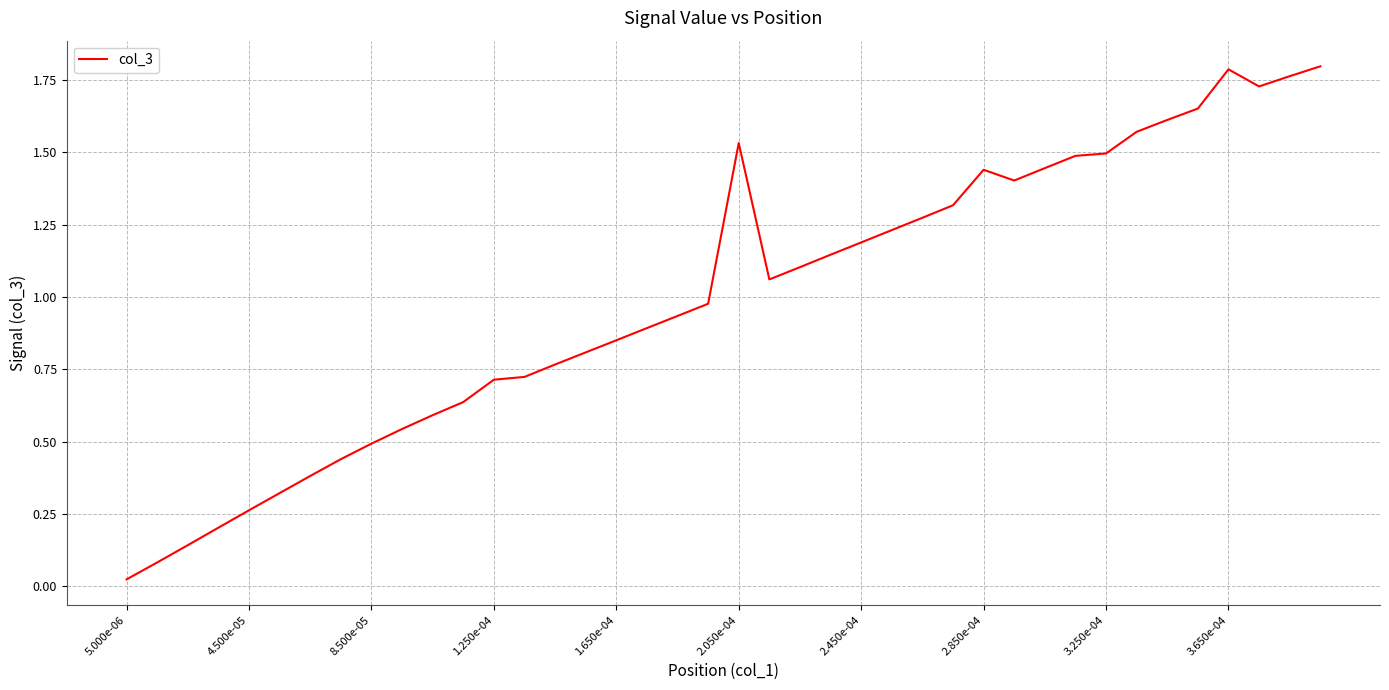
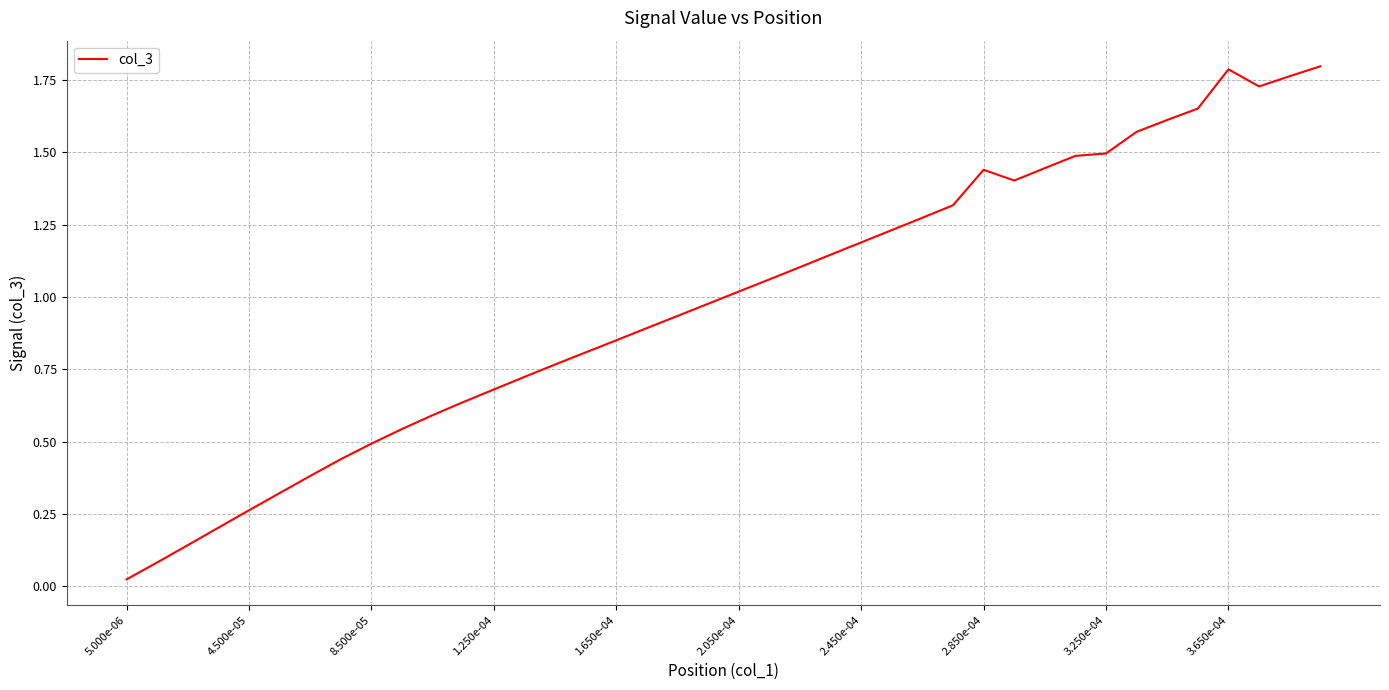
  {
    "5.000e-06": 0.02,
    "4.500e-05": 0.26,
    "8.500e-05": 0.49,
-   "1.250e-04": 0.71,
+   "1.250e-04": 0.68,
    "1.650e-04": 0.85,
-   "2.050e-04": 1.53,
+   "2.050e-04": 1.02,
    "2.450e-04": 1.19,
    "2.850e-04": 1.44,
    "3.250e-04": 1.50,
    "3.650e-04": 1.79
  }
